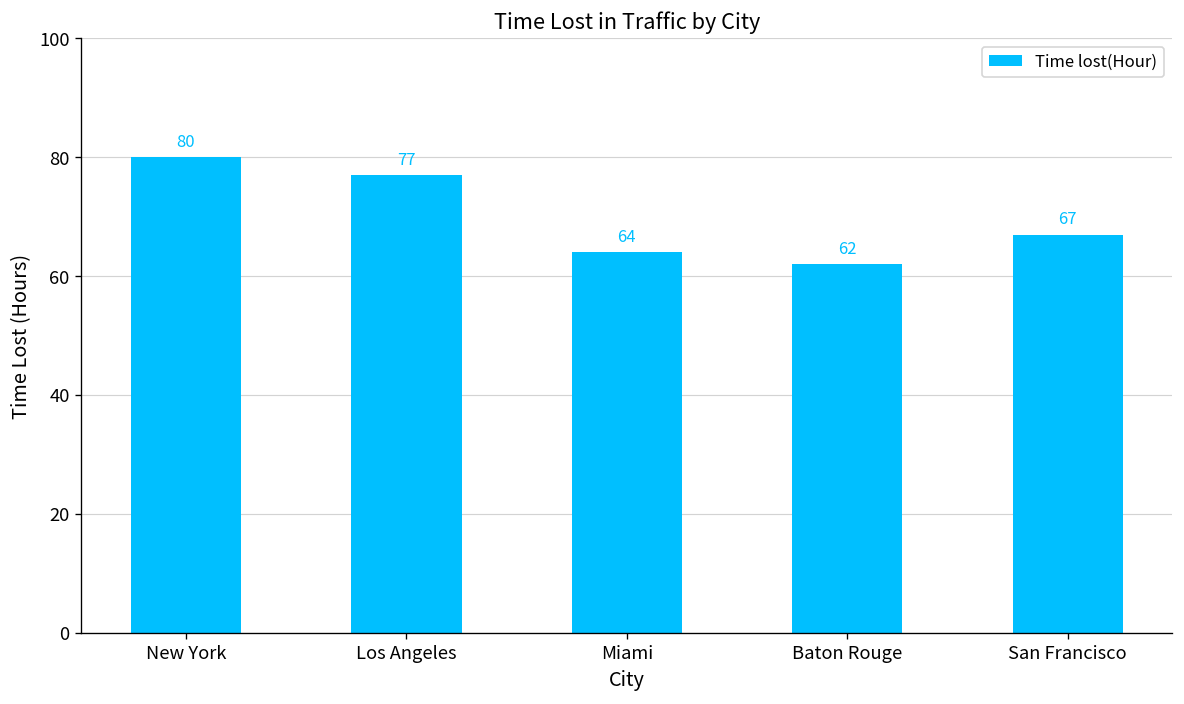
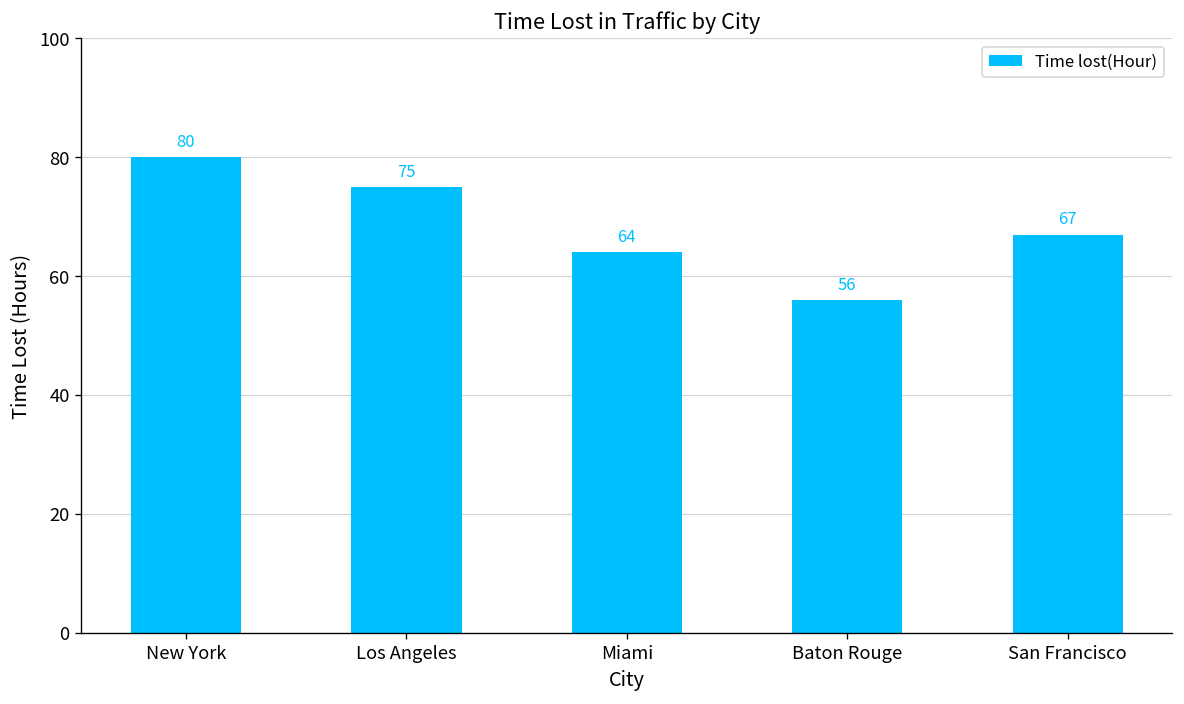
  {
    "New York": 80,
-   "Los Angeles": 77,
+   "Los Angeles": 75,
    "Miami": 64,
-   "Baton Rouge": 62,
+   "Baton Rouge": 56,
    "San Francisco": 67
  }
